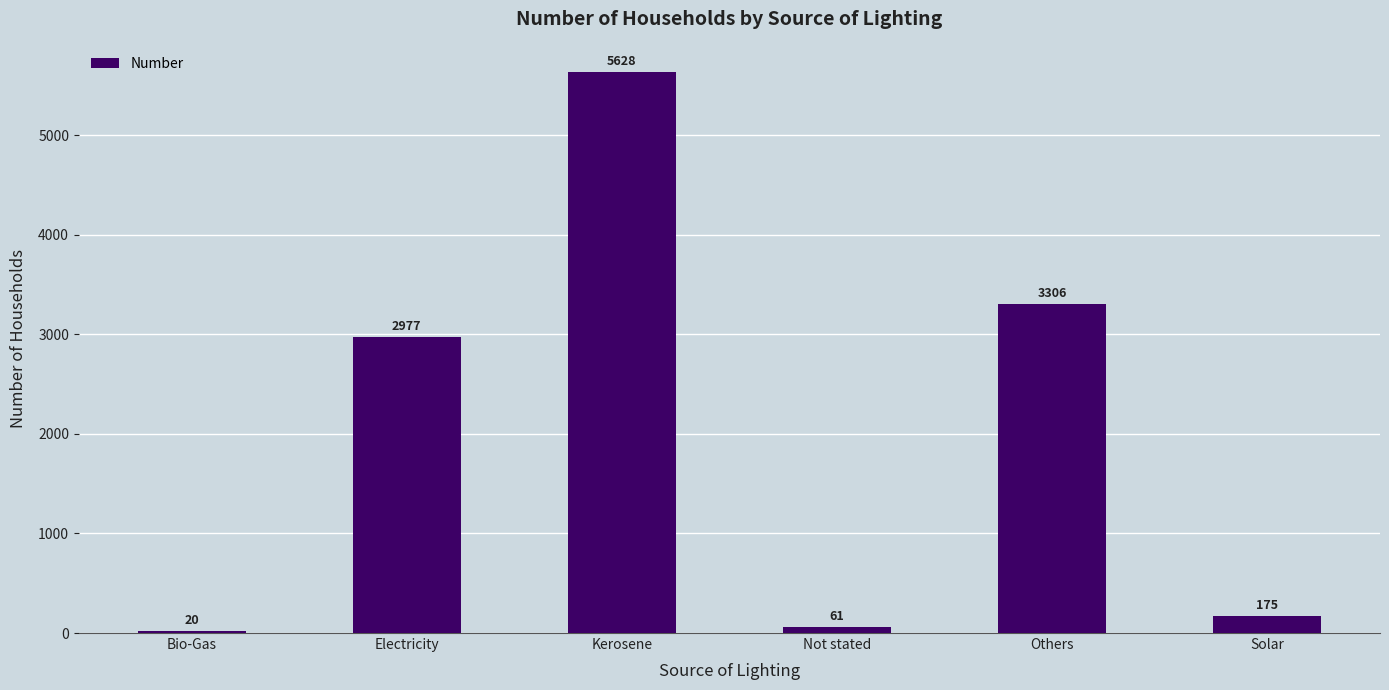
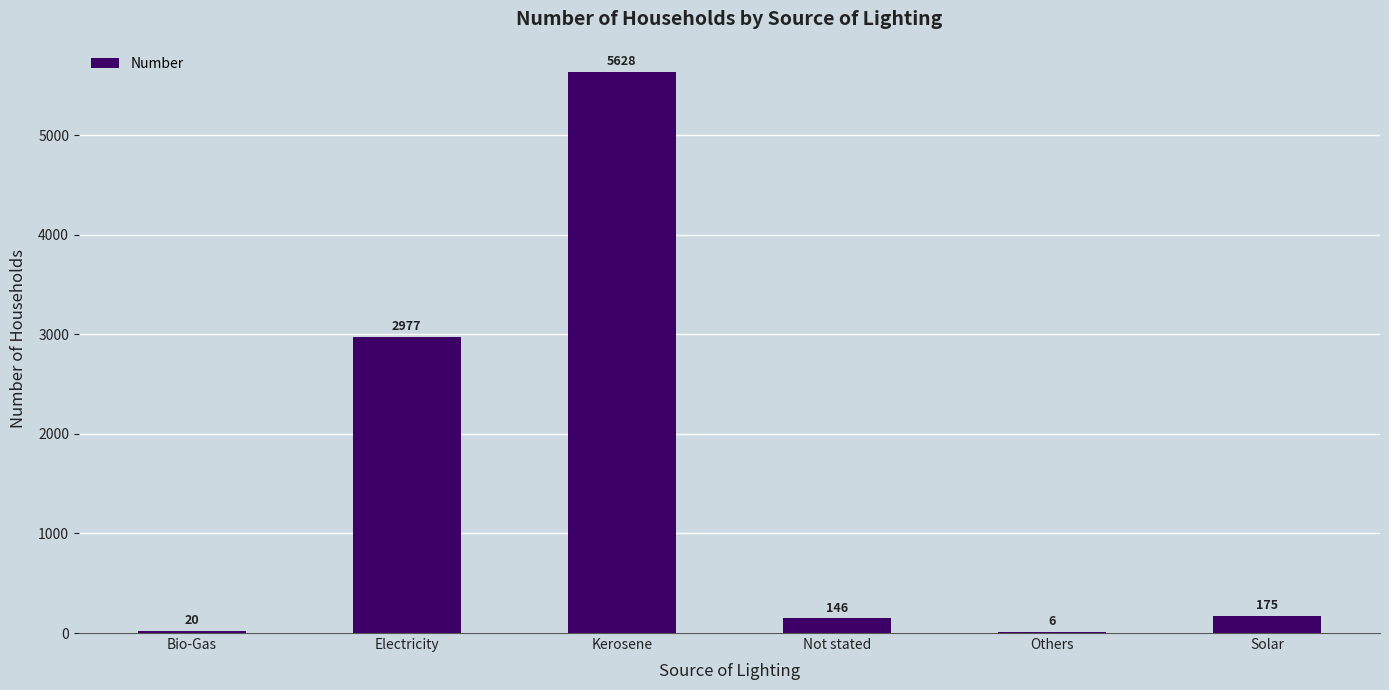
  {
    "Bio-Gas": 20,
    "Electricity": 2977,
    "Kerosene": 5628,
-   "Not stated": 61,
-   "Others": 3306,
+   "Not stated": 146,
+   "Others": 6,
    "Solar": 175
  }
